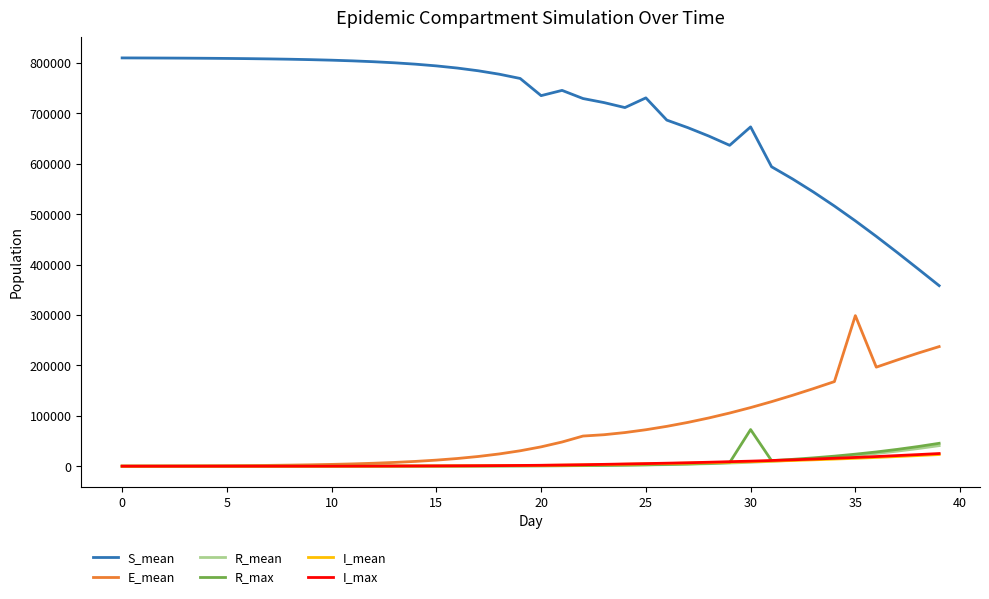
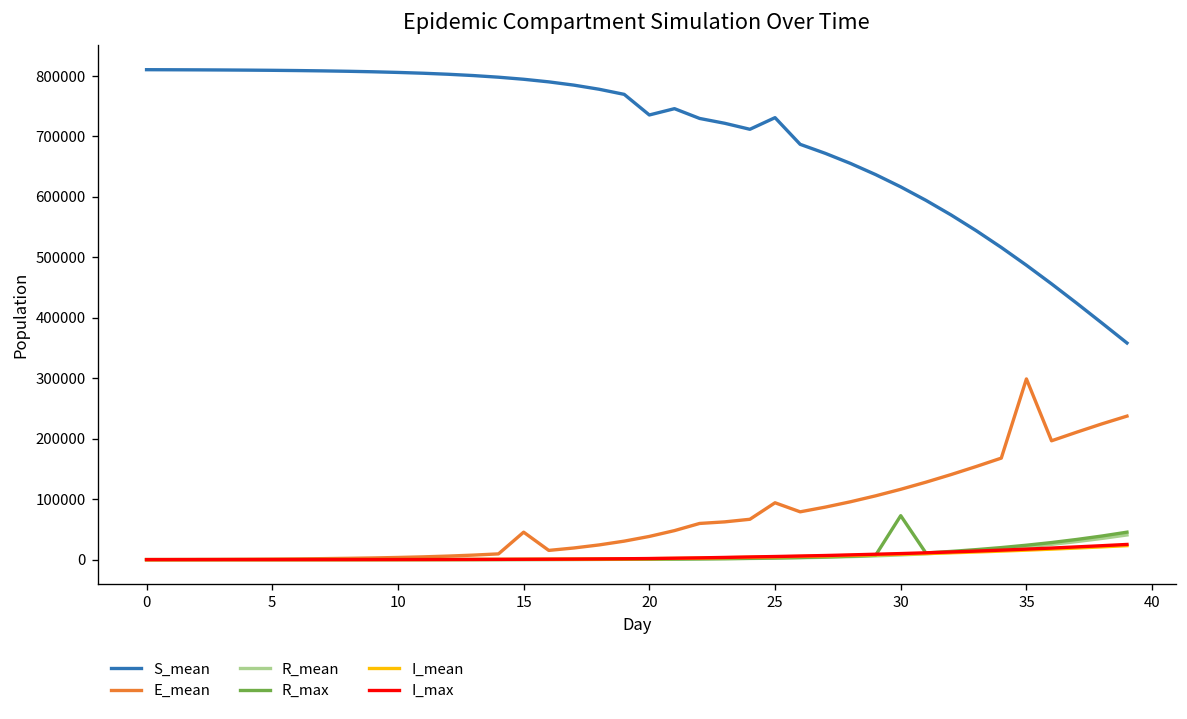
  {
    "S_mean": {
      "0": 810000,
      "5": 810000,
      "10": 810000,
      "15": 790000,
      "20": 740000,
      "25": 730000,
-     "30": 670000,
+     "30": 620000,
      "35": 490000
    },
    "E_mean": {
-     "15": 10000,
+     "15": 50000,
      "20": 40000,
-     "25": 70000,
+     "25": 90000,
      "30": 120000,
      "35": 300000
    },
    "R_max": {
      "30": 70000
    }
  }
